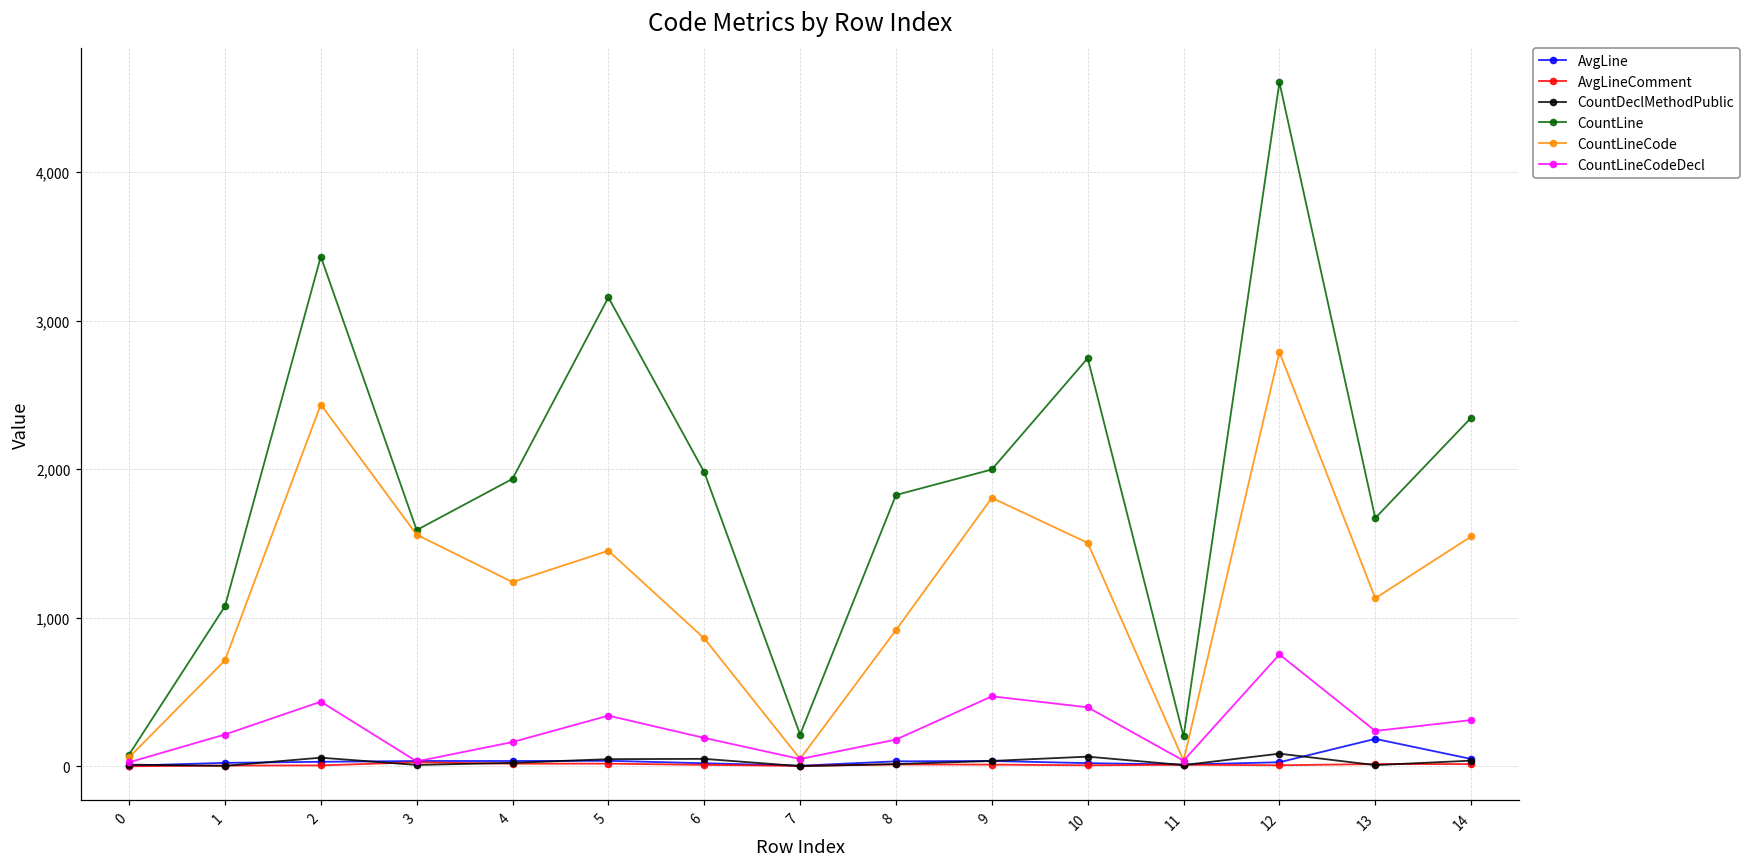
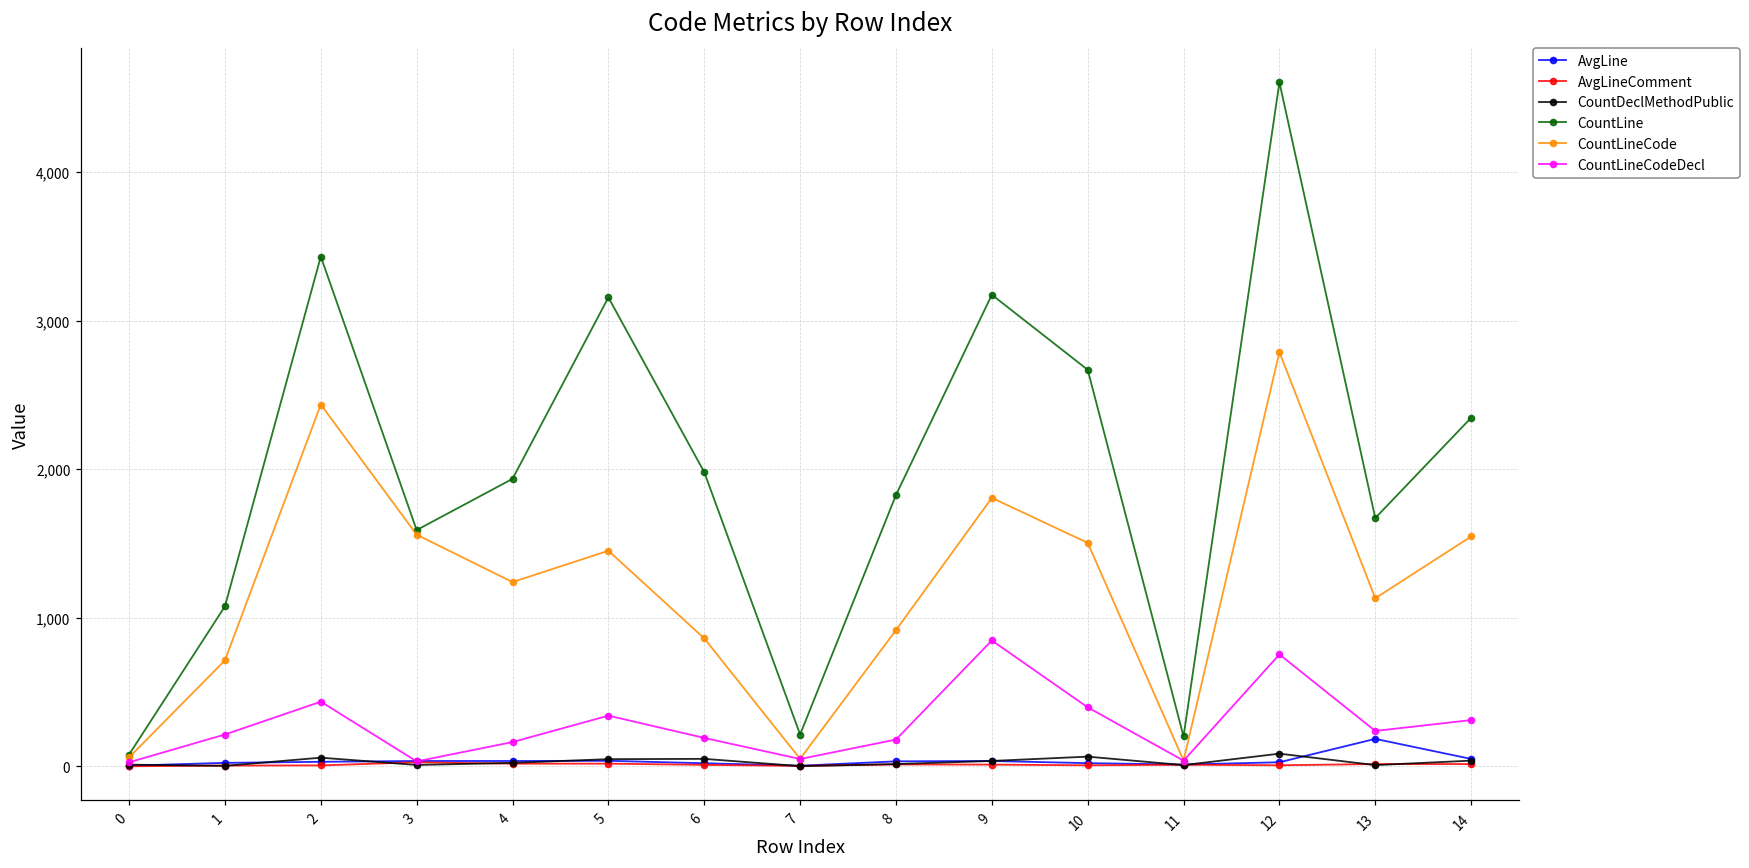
  {
    "AvgLine": {
      "2": "30",
      "12": "30",
      "13": "180"
    },
    "AvgLineComment": {
      "2": "10",
      "5": "20",
      "9": "10",
      "12": "10",
      "14": "10"
    },
    "CountDeclMethodPublic": {
      "2": "60",
      "6": "50",
      "10": "70",
      "12": "90"
    },
    "CountLine": {
      "1": "1,080",
      "2": "3,430",
      "3": "1,590",
      "4": "1,940",
      "5": "3,160",
      "6": "1,980",
      "7": "210",
      "8": "1,830",
-     "9": "2,000",
-     "10": "2,750",
+     "9": "3,170",
+     "10": "2,670",
      "11": "200",
      "12": "4,600",
      "13": "1,670",
      "14": "2,350"
    },
    "CountLineCode": {
      "1": "710",
      "2": "2,440",
      "3": "1,560",
      "4": "1,240",
      "5": "1,450",
      "6": "860",
      "8": "920",
      "9": "1,810",
      "10": "1,500",
      "12": "2,790",
      "13": "1,130",
      "14": "1,550"
    },
    "CountLineCodeDecl": {
      "1": "210",
      "2": "440",
      "4": "160",
      "5": "340",
      "6": "190",
      "8": "180",
-     "9": "470",
+     "9": "850",
      "10": "400",
      "12": "750",
      "13": "240",
      "14": "310"
    }
  }
